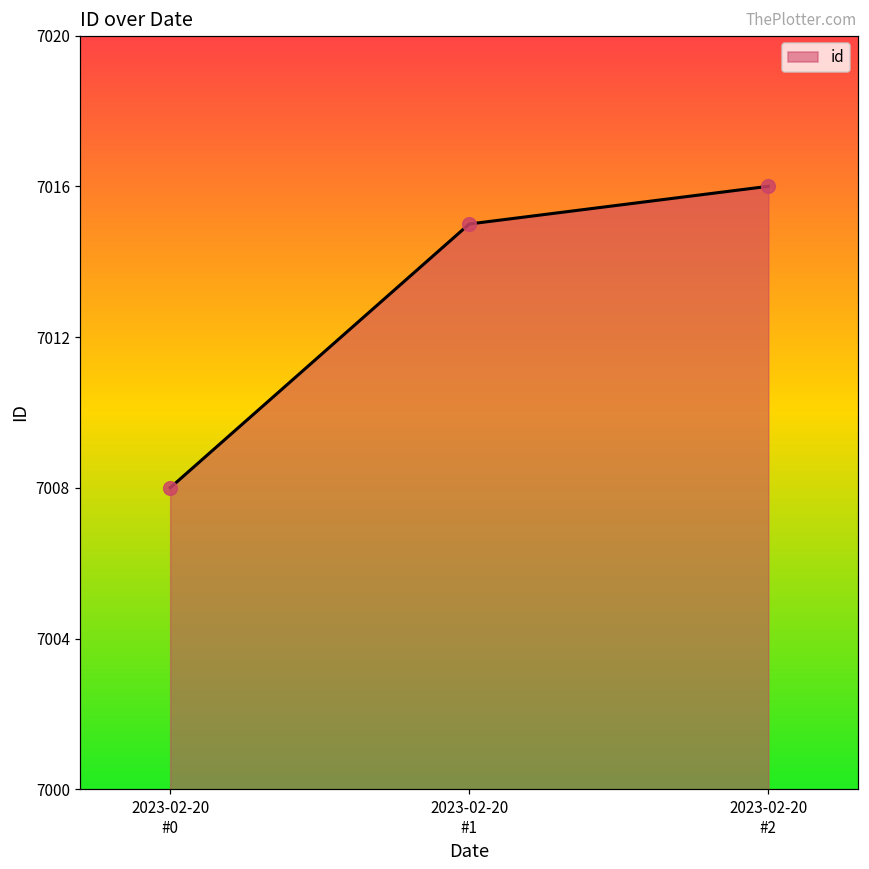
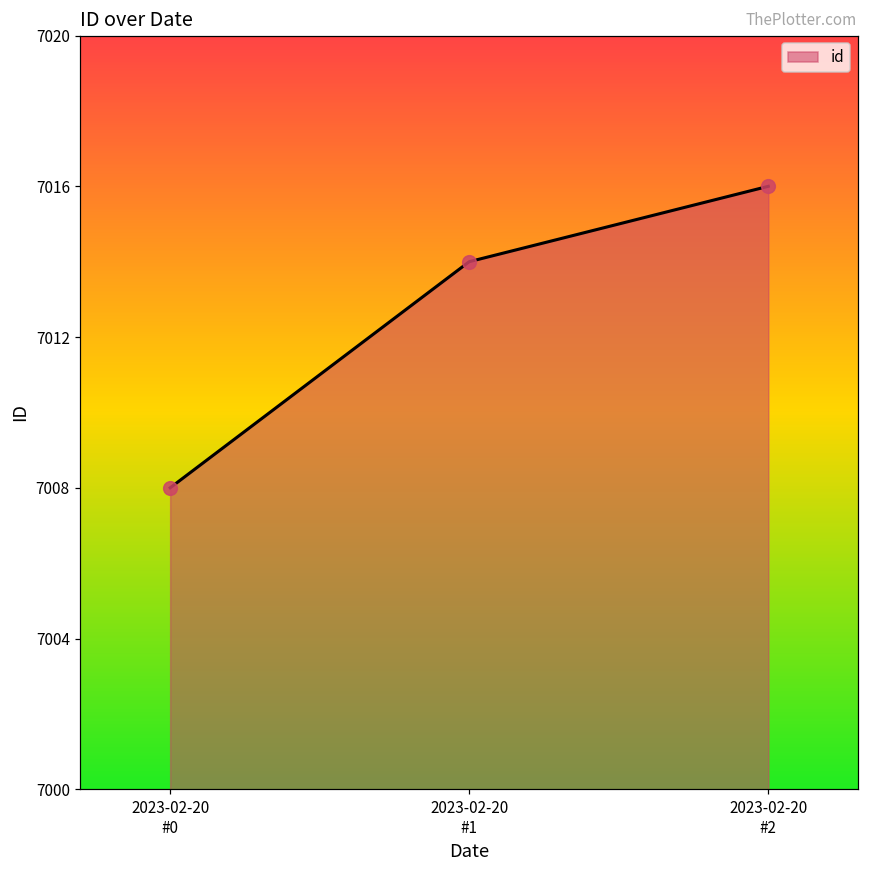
  {
    "2023-02-20 #0": 7008,
-   "2023-02-20 #1": 7015,
+   "2023-02-20 #1": 7014,
    "2023-02-20 #2": 7016
  }
